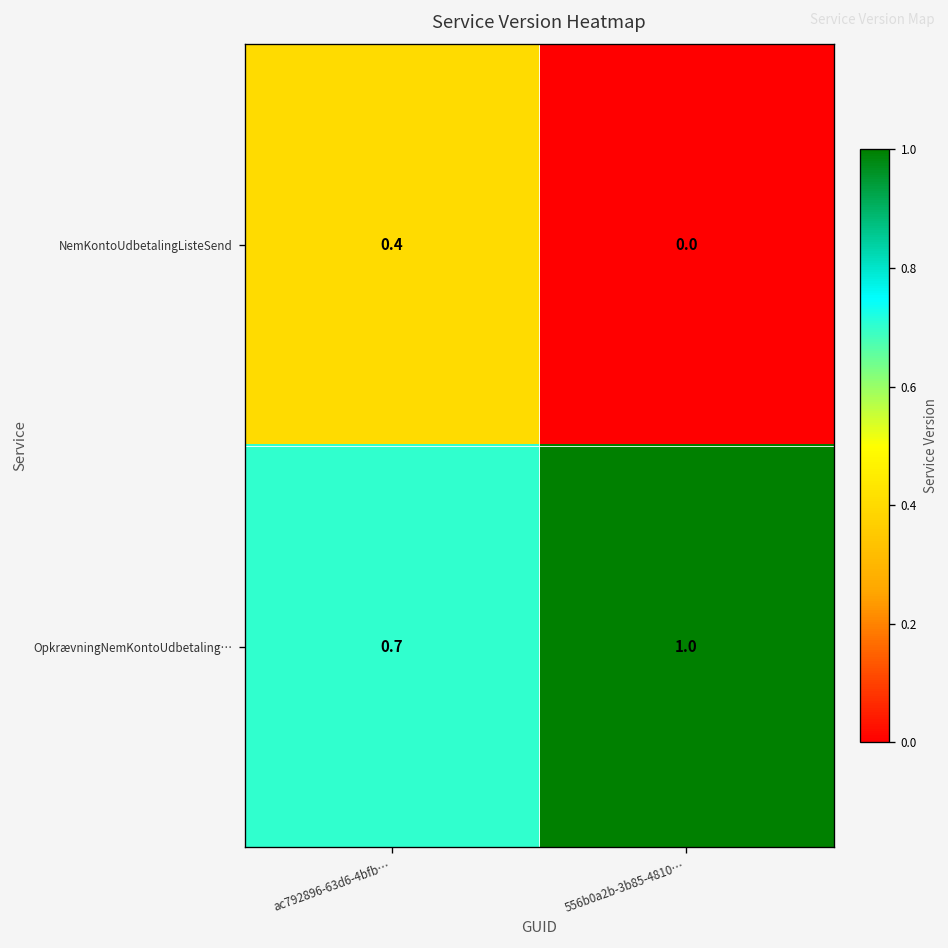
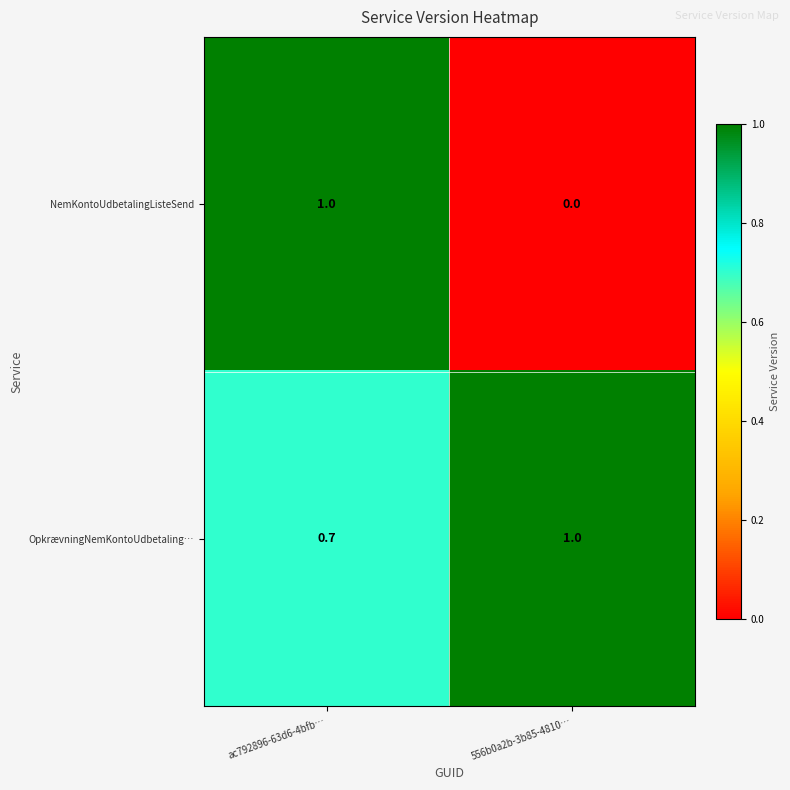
  {
    "NemKontoUdbetalingListeSend": {
-     "ac792896-63d6-4bfb…": 0.4,
+     "ac792896-63d6-4bfb…": 1.0,
      "556b0a2b-3b85-4810…": 0.0
    },
    "OpkrævningNemKontoUdbetaling…": {
      "ac792896-63d6-4bfb…": 0.7,
      "556b0a2b-3b85-4810…": 1.0
    }
  }
